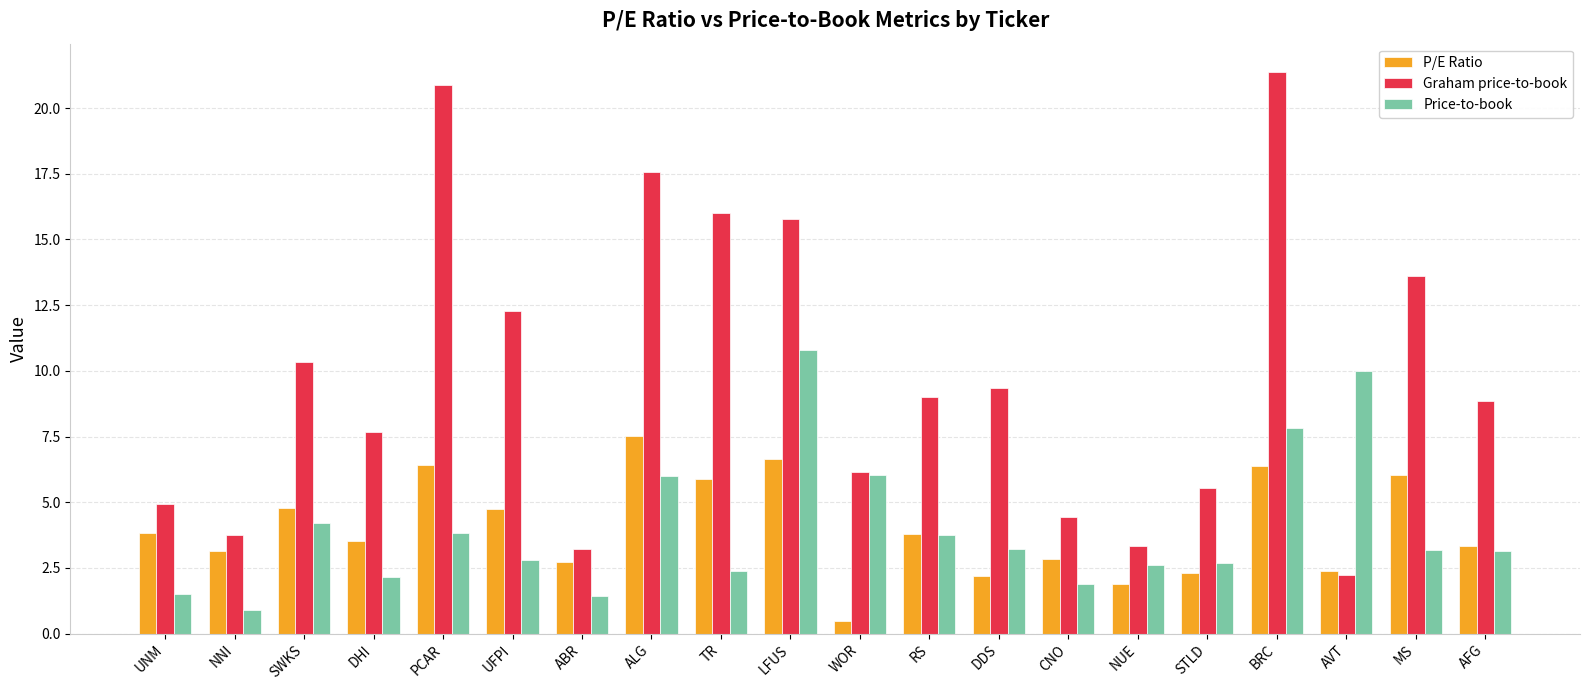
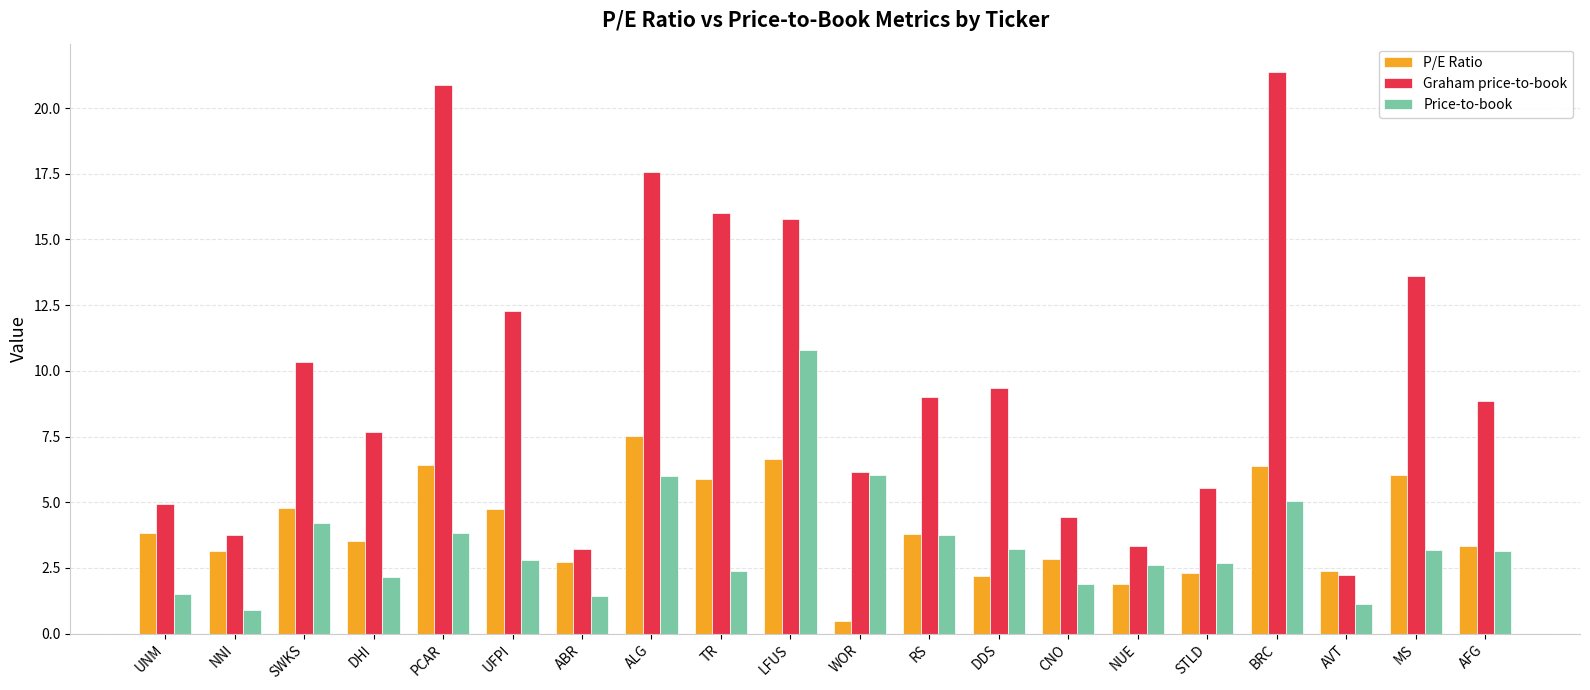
  {
    "P/E Ratio": {
      "UNM": 3.8,
      "NNI": 3.1,
      "SWKS": 4.8,
      "DHI": 3.5,
      "PCAR": 6.4,
      "UFPI": 4.7,
      "ABR": 2.7,
      "ALG": 7.5,
      "TR": 5.9,
      "LFUS": 6.7,
      "WOR": 0.5,
      "RS": 3.8,
      "DDS": 2.2,
      "CNO": 2.8,
      "NUE": 1.9,
      "STLD": 2.3,
      "BRC": 6.4,
      "AVT": 2.4,
      "MS": 6.0,
      "AFG": 3.3
    },
    "Graham price-to-book": {
      "UNM": 5.0,
      "NNI": 3.8,
      "SWKS": 10.3,
      "DHI": 7.7,
      "PCAR": 20.9,
      "UFPI": 12.3,
      "ABR": 3.2,
      "ALG": 17.6,
      "TR": 16.0,
      "LFUS": 15.8,
      "WOR": 6.2,
      "RS": 9.0,
      "DDS": 9.3,
      "CNO": 4.4,
      "NUE": 3.4,
      "STLD": 5.6,
      "BRC": 21.4,
      "AVT": 2.2,
      "MS": 13.6,
      "AFG": 8.9
    },
    "Price-to-book": {
      "UNM": 1.5,
      "NNI": 0.9,
      "SWKS": 4.2,
      "DHI": 2.2,
      "PCAR": 3.8,
      "UFPI": 2.8,
      "ABR": 1.4,
      "ALG": 6.0,
      "TR": 2.4,
      "LFUS": 10.8,
      "WOR": 6.1,
      "RS": 3.8,
      "DDS": 3.2,
      "CNO": 1.9,
      "NUE": 2.6,
      "STLD": 2.7,
-     "BRC": 7.8,
-     "AVT": 10.0,
+     "BRC": 5.1,
+     "AVT": 1.1,
      "MS": 3.2,
      "AFG": 3.2
    }
  }
